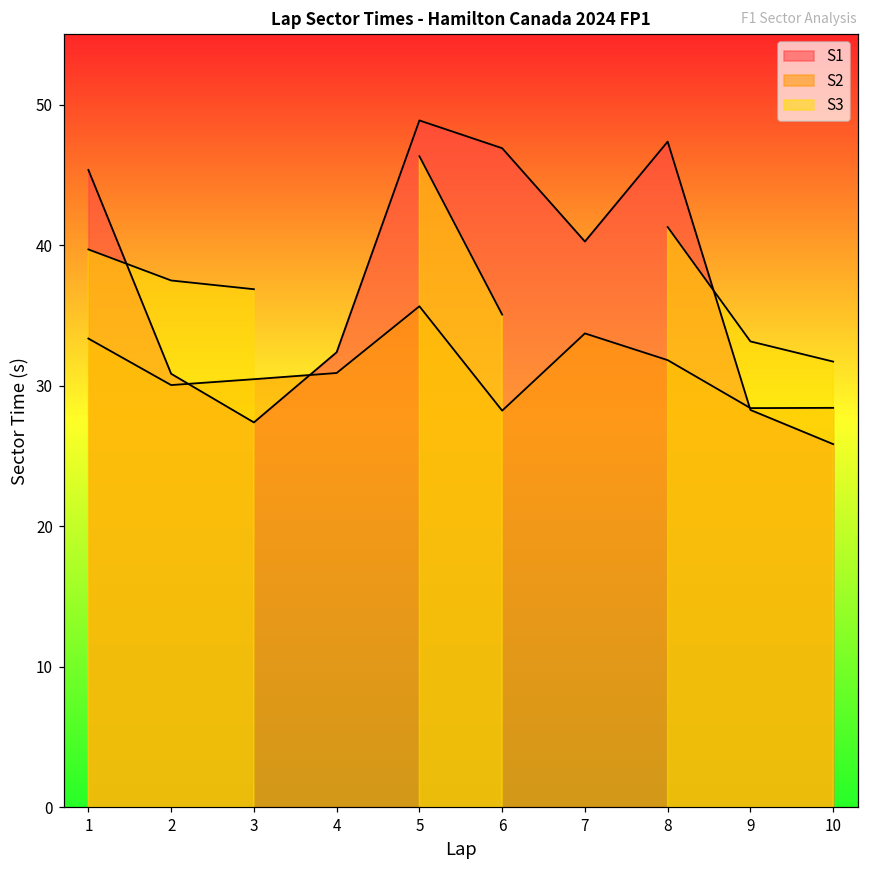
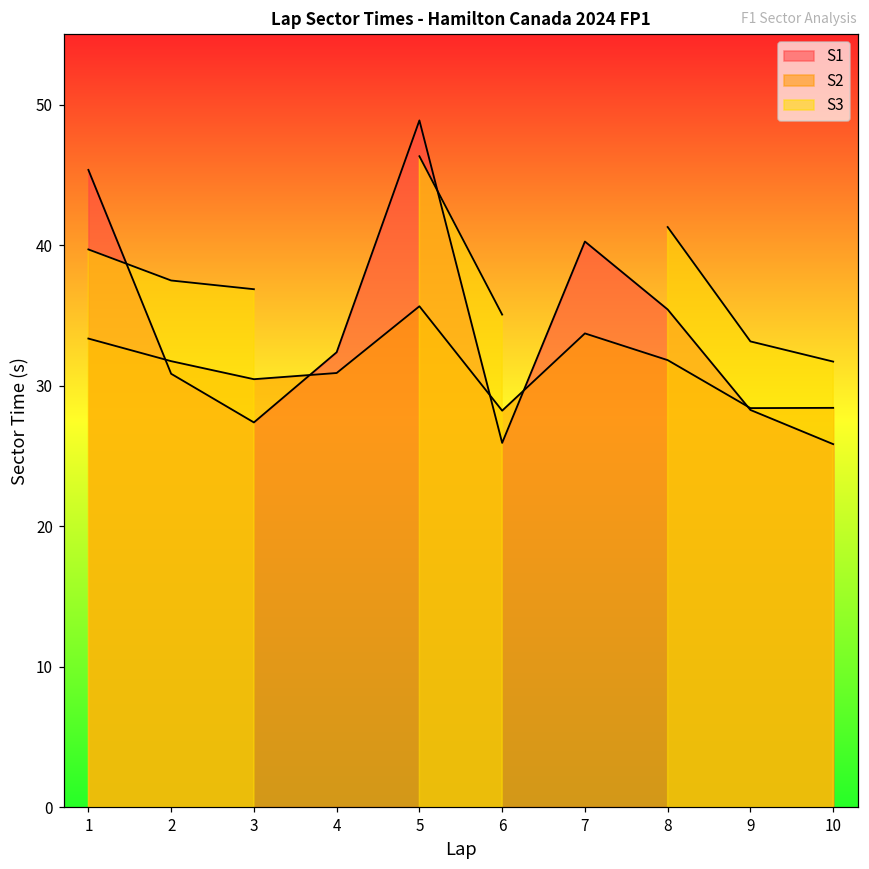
  {
    "S1": {
      "1": 45.4,
      "2": 30.8,
      "3": 27.4,
      "4": 32.4,
      "5": 48.9,
-     "6": 46.9,
+     "6": 25.9,
      "7": 40.3,
-     "8": 47.4,
+     "8": 35.4,
      "10": 25.8
    },
    "S2": {
      "1": 33.4,
-     "2": 30.0,
+     "2": 31.7,
      "3": 30.5,
      "4": 30.9,
      "5": 35.7,
      "6": 28.2,
      "7": 33.7,
      "8": 31.8,
      "10": 28.4
    }
  }
